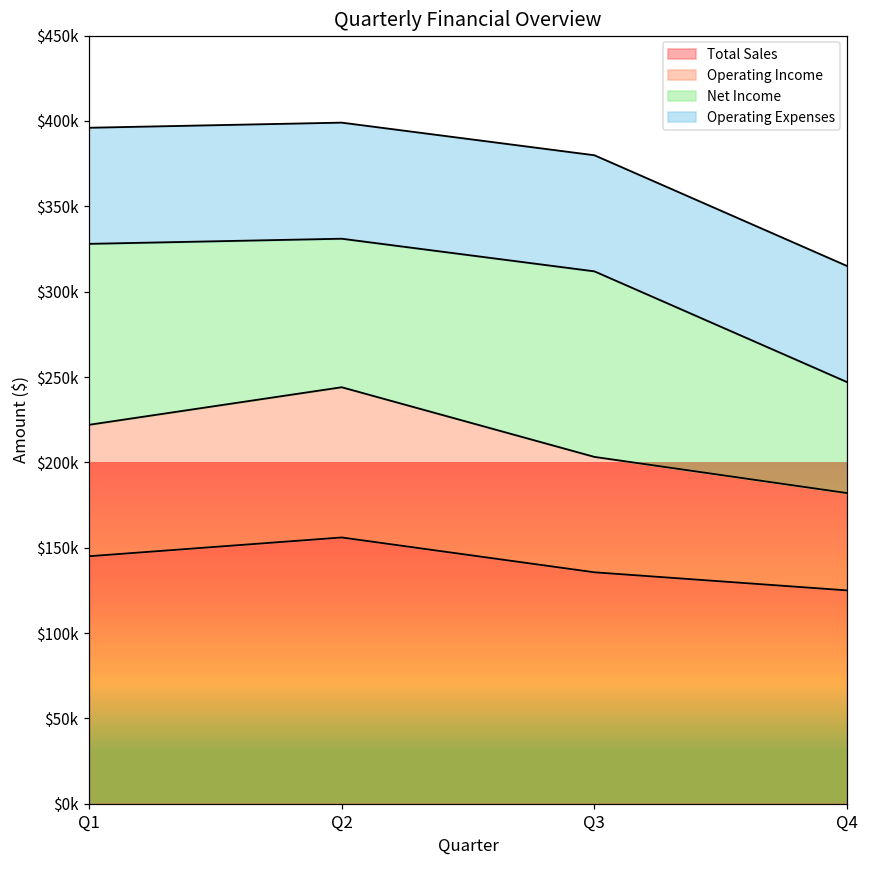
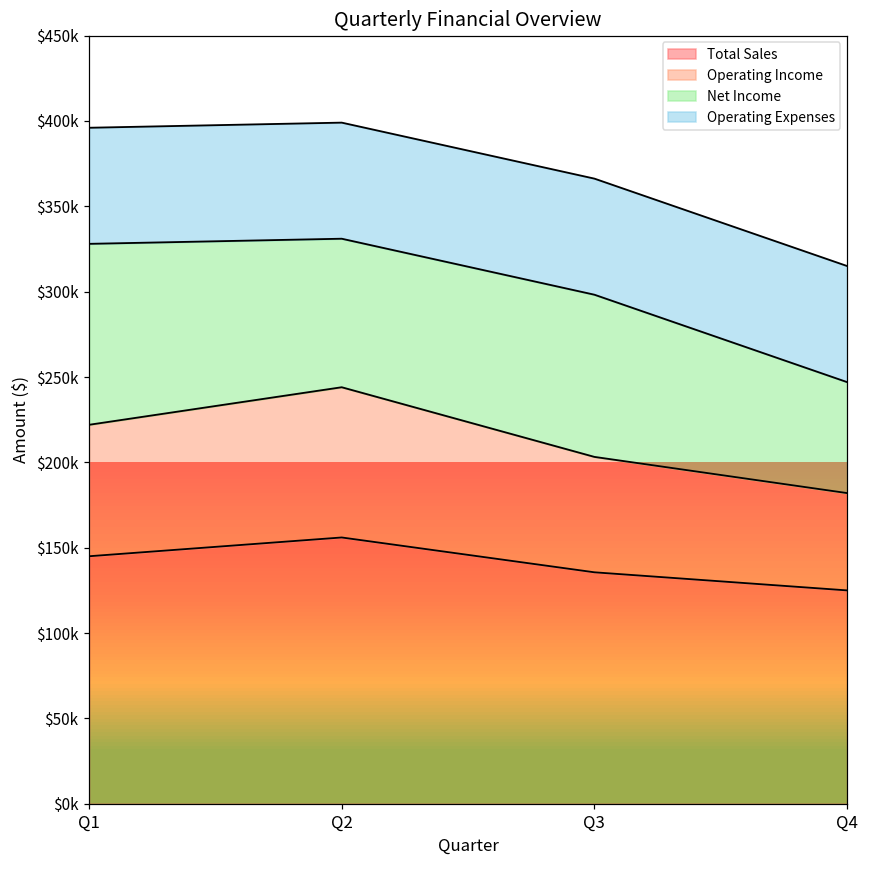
  {
    "Net Income": {
      "Q1": "$106000",
      "Q2": "$87000",
-     "Q3": "$109000",
+     "Q3": "$95000",
      "Q4": "$65000"
    },
    "Operating Expenses": {
      "Q1": "$68000",
      "Q2": "$68000",
      "Q3": "$68000",
      "Q4": "$68000"
    }
  }
